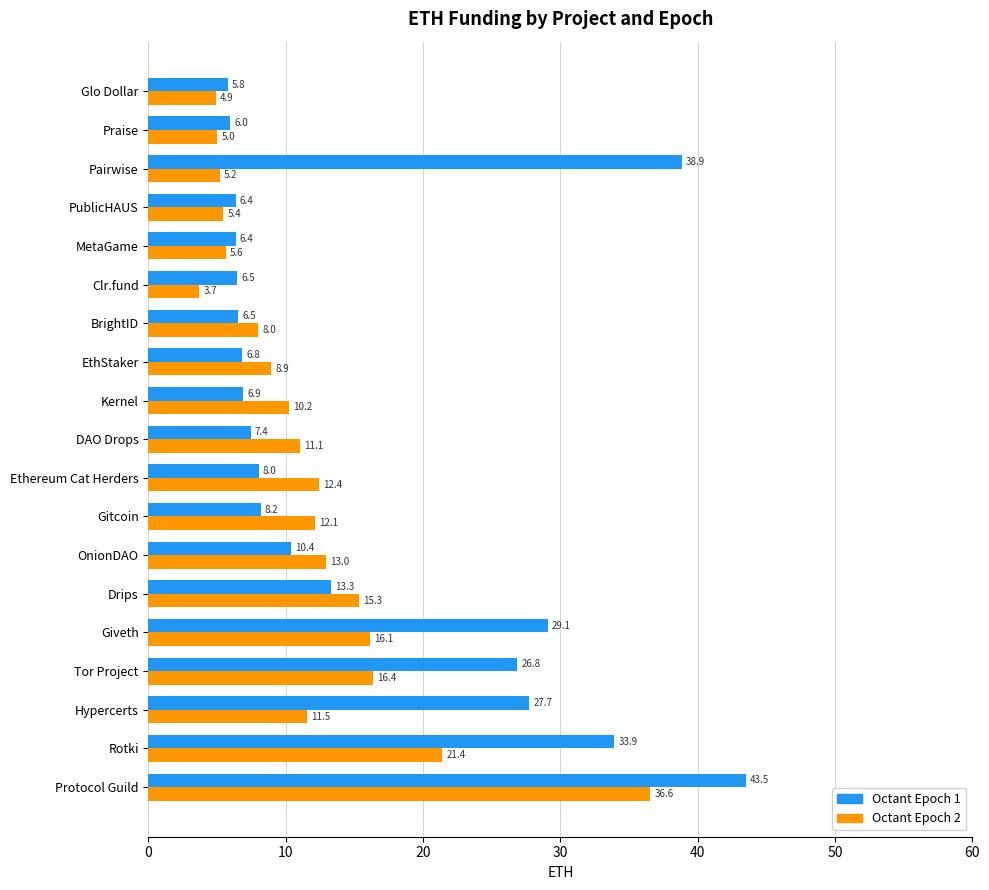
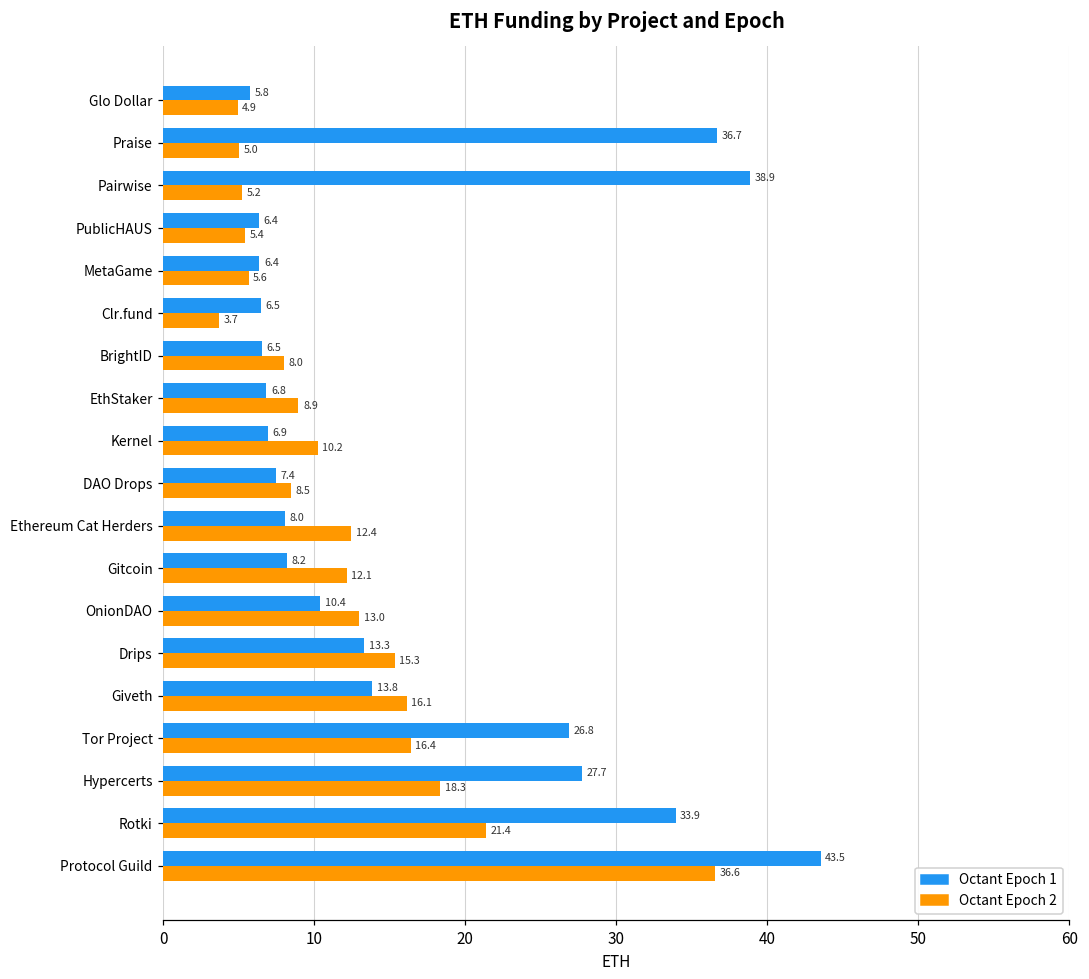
  {
    "Octant Epoch 1": {
      "Glo Dollar": 5.8,
-     "Praise": 6.0,
+     "Praise": 36.7,
      "Pairwise": 38.9,
      "PublicHAUS": 6.4,
      "MetaGame": 6.4,
      "Clr.fund": 6.5,
      "BrightID": 6.5,
      "EthStaker": 6.8,
      "Kernel": 6.9,
      "DAO Drops": 7.4,
      "Ethereum Cat Herders": 8.0,
      "Gitcoin": 8.2,
      "OnionDAO": 10.4,
      "Drips": 13.3,
-     "Giveth": 29.1,
+     "Giveth": 13.8,
      "Tor Project": 26.8,
      "Hypercerts": 27.7,
      "Rotki": 33.9,
      "Protocol Guild": 43.5
    },
    "Octant Epoch 2": {
      "Glo Dollar": 4.9,
      "Praise": 5.0,
      "Pairwise": 5.2,
      "PublicHAUS": 5.4,
      "MetaGame": 5.6,
      "Clr.fund": 3.7,
      "BrightID": 8.0,
      "EthStaker": 8.9,
      "Kernel": 10.2,
-     "DAO Drops": 11.1,
+     "DAO Drops": 8.5,
      "Ethereum Cat Herders": 12.4,
      "Gitcoin": 12.1,
      "OnionDAO": 13.0,
      "Drips": 15.3,
      "Giveth": 16.1,
      "Tor Project": 16.4,
-     "Hypercerts": 11.5,
+     "Hypercerts": 18.3,
      "Rotki": 21.4,
      "Protocol Guild": 36.6
    }
  }
